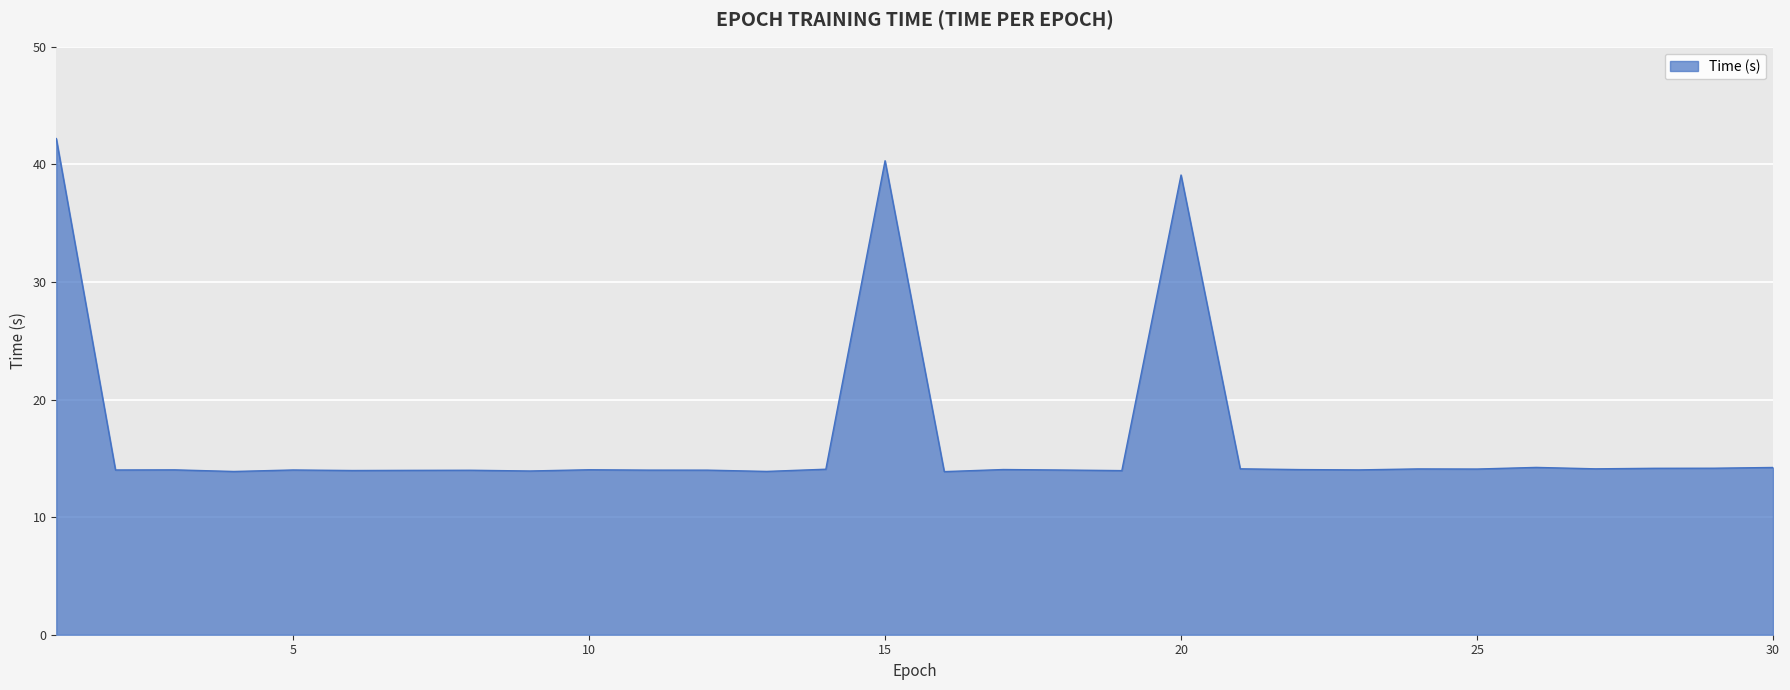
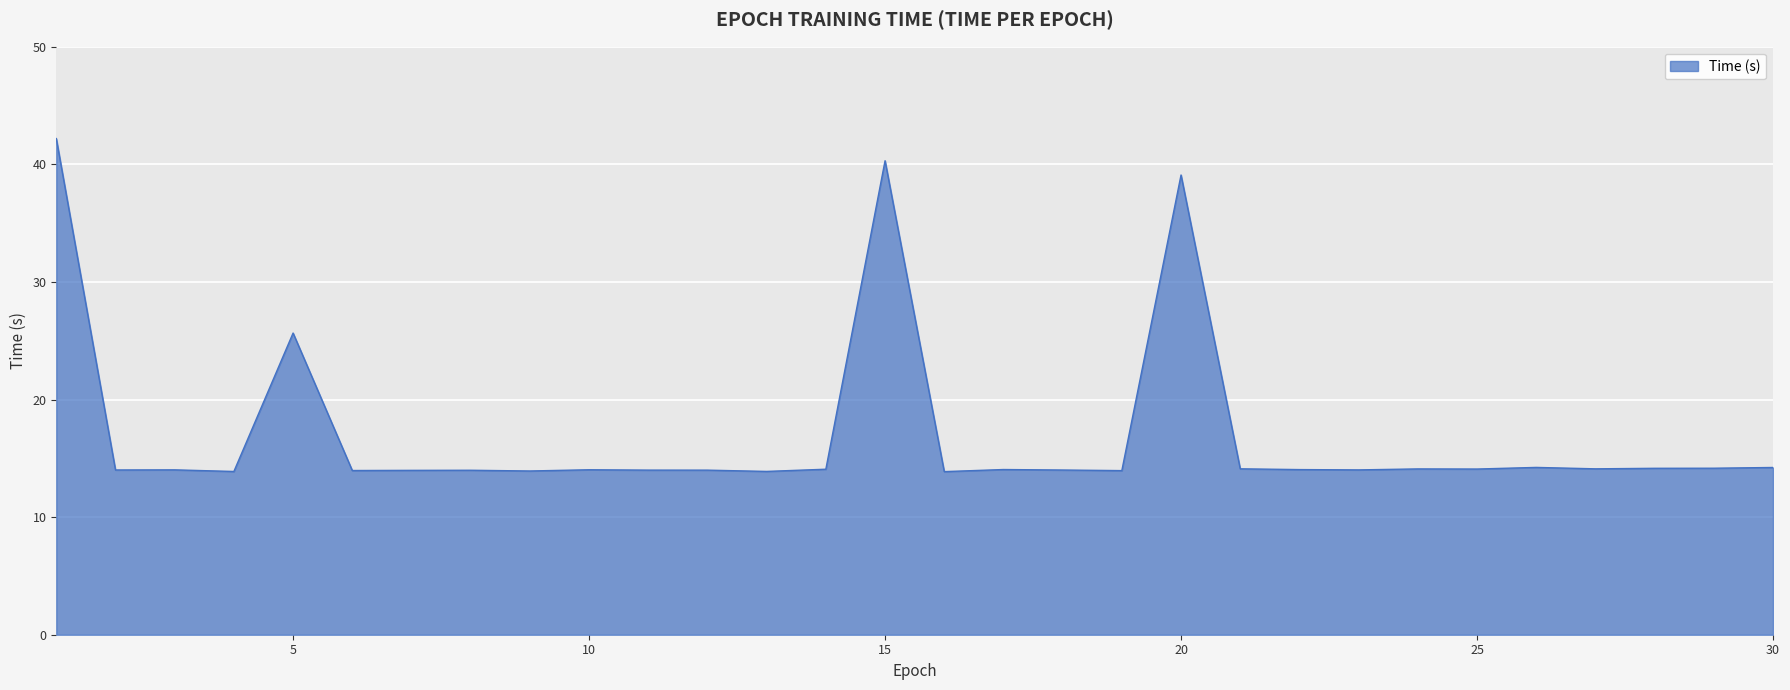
  {
-   "5": 14.0,
+   "5": 25.7,
    "10": 14.0,
    "15": 40.3,
    "20": 39.1,
    "25": 14.1,
    "30": 14.2
  }
